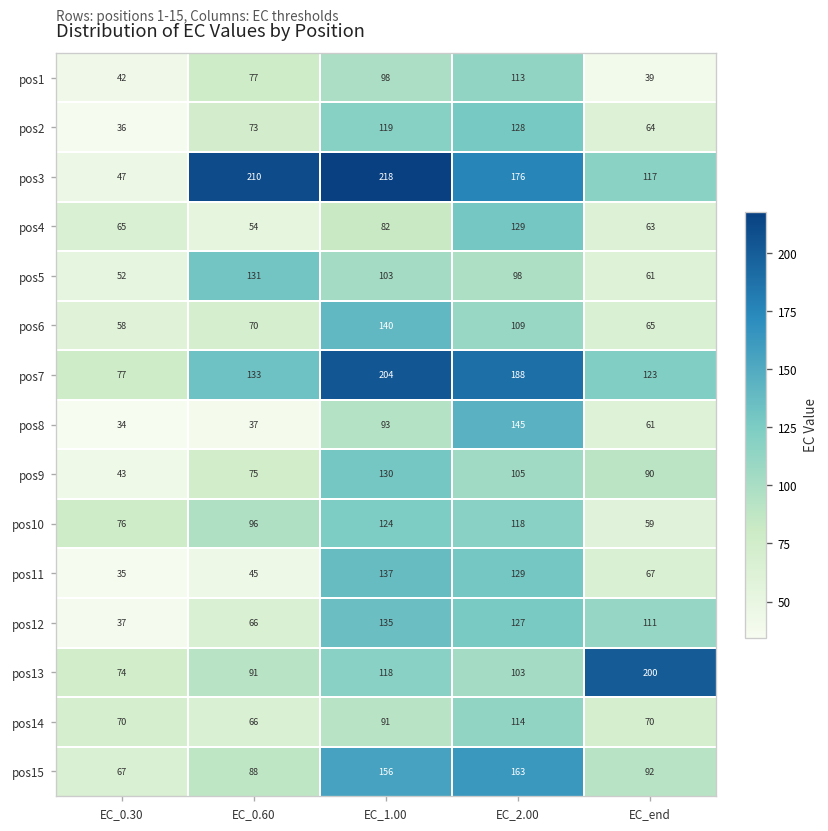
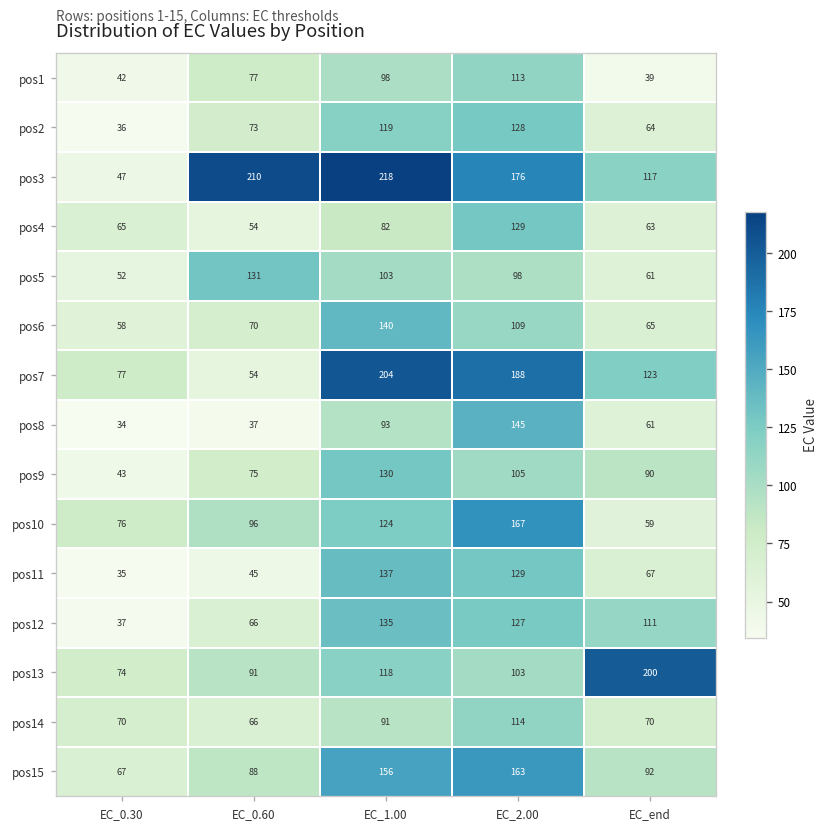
  {
    "pos1": {
      "EC_0.30": 42,
      "EC_0.60": 77,
      "EC_1.00": 98,
      "EC_2.00": 113,
      "EC_end": 39
    },
    "pos2": {
      "EC_0.30": 36,
      "EC_0.60": 73,
      "EC_1.00": 119,
      "EC_2.00": 128,
      "EC_end": 64
    },
    "pos3": {
      "EC_0.30": 47,
      "EC_0.60": 210,
      "EC_1.00": 218,
      "EC_2.00": 176,
      "EC_end": 117
    },
    "pos4": {
      "EC_0.30": 65,
      "EC_0.60": 54,
      "EC_1.00": 82,
      "EC_2.00": 129,
      "EC_end": 63
    },
    "pos5": {
      "EC_0.30": 52,
      "EC_0.60": 131,
      "EC_1.00": 103,
      "EC_2.00": 98,
      "EC_end": 61
    },
    "pos6": {
      "EC_0.30": 58,
      "EC_0.60": 70,
      "EC_1.00": 140,
      "EC_2.00": 109,
      "EC_end": 65
    },
    "pos7": {
      "EC_0.30": 77,
-     "EC_0.60": 133,
+     "EC_0.60": 54,
      "EC_1.00": 204,
      "EC_2.00": 188,
      "EC_end": 123
    },
    "pos8": {
      "EC_0.30": 34,
      "EC_0.60": 37,
      "EC_1.00": 93,
      "EC_2.00": 145,
      "EC_end": 61
    },
    "pos9": {
      "EC_0.30": 43,
      "EC_0.60": 75,
      "EC_1.00": 130,
      "EC_2.00": 105,
      "EC_end": 90
    },
    "pos10": {
      "EC_0.30": 76,
      "EC_0.60": 96,
      "EC_1.00": 124,
-     "EC_2.00": 118,
+     "EC_2.00": 167,
      "EC_end": 59
    },
    "pos11": {
      "EC_0.30": 35,
      "EC_0.60": 45,
      "EC_1.00": 137,
      "EC_2.00": 129,
      "EC_end": 67
    },
    "pos12": {
      "EC_0.30": 37,
      "EC_0.60": 66,
      "EC_1.00": 135,
      "EC_2.00": 127,
      "EC_end": 111
    },
    "pos13": {
      "EC_0.30": 74,
      "EC_0.60": 91,
      "EC_1.00": 118,
      "EC_2.00": 103,
      "EC_end": 200
    },
    "pos14": {
      "EC_0.30": 70,
      "EC_0.60": 66,
      "EC_1.00": 91,
      "EC_2.00": 114,
      "EC_end": 70
    },
    "pos15": {
      "EC_0.30": 67,
      "EC_0.60": 88,
      "EC_1.00": 156,
      "EC_2.00": 163,
      "EC_end": 92
    }
  }
